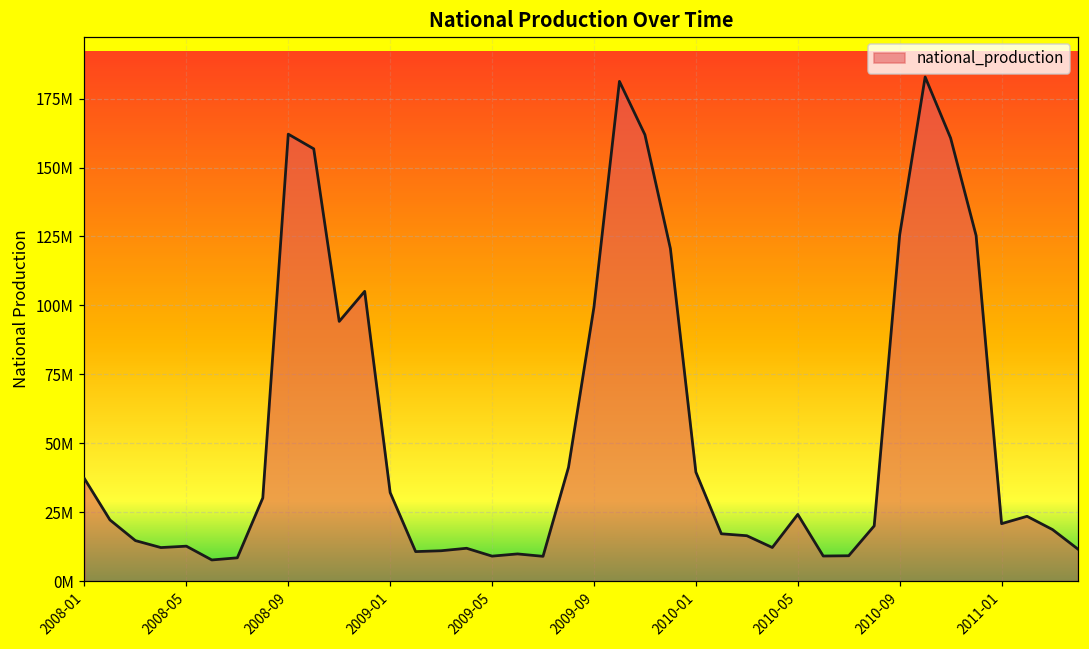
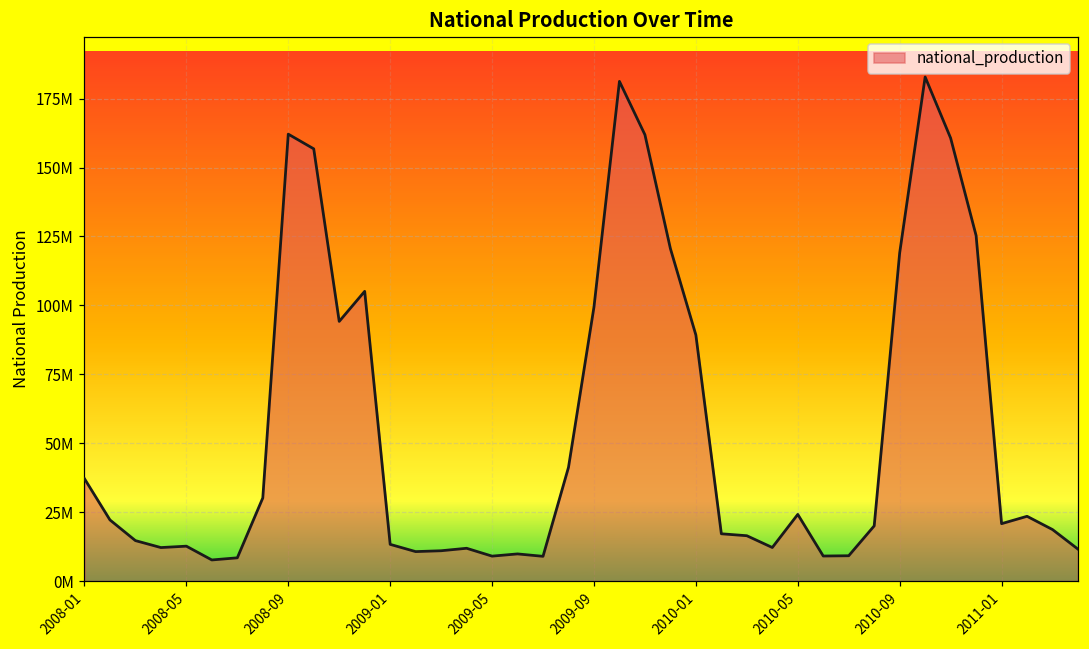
  {
    "2008-01": 37000000,
    "2008-05": 13000000,
    "2008-09": 162000000,
-   "2009-01": 32000000,
+   "2009-01": 13000000,
    "2009-05": 9000000,
    "2009-09": 99000000,
-   "2010-01": 40000000,
+   "2010-01": 89000000,
    "2010-05": 24000000,
-   "2010-09": 126000000,
+   "2010-09": 119000000,
    "2011-01": 21000000
  }
